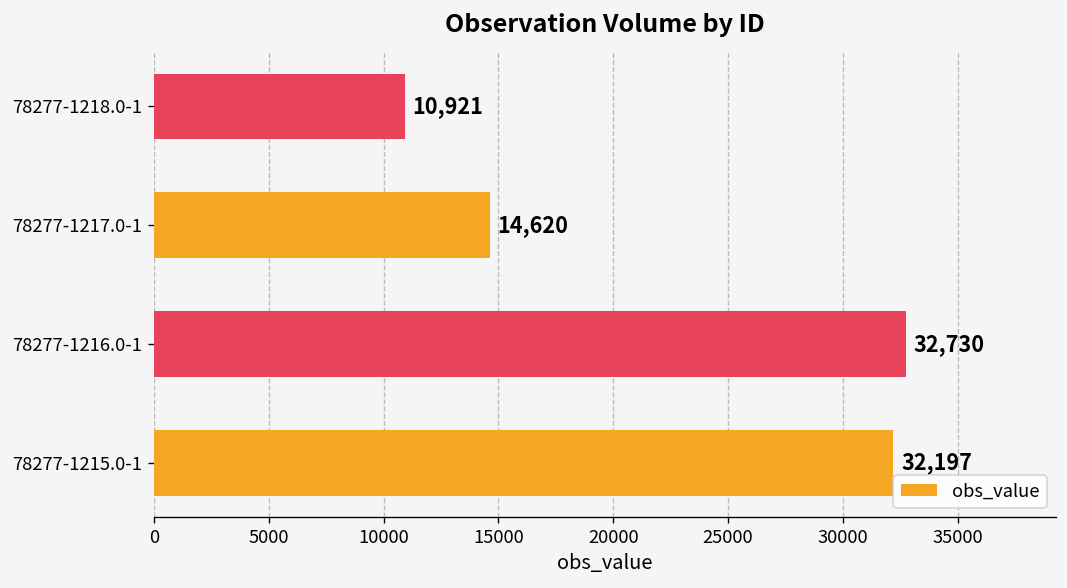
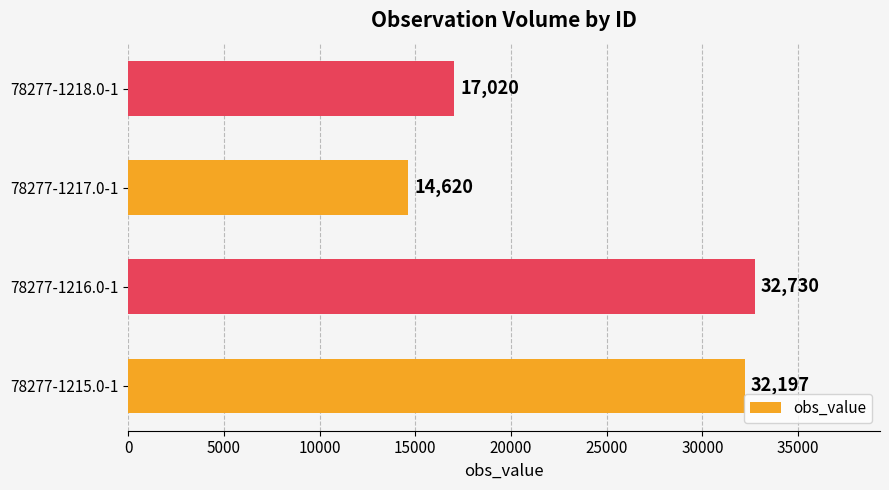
  {
-   "78277-1218.0-1": "10,921",
+   "78277-1218.0-1": "17,020",
    "78277-1217.0-1": "14,620",
    "78277-1216.0-1": "32,730"
  }
